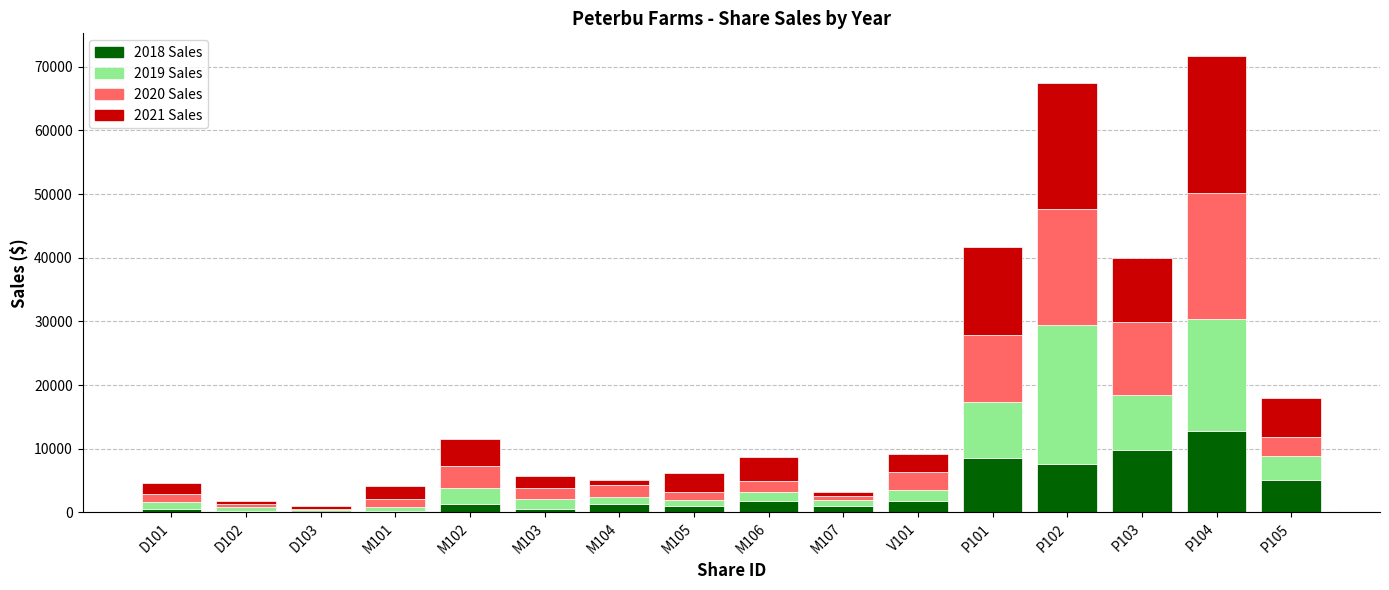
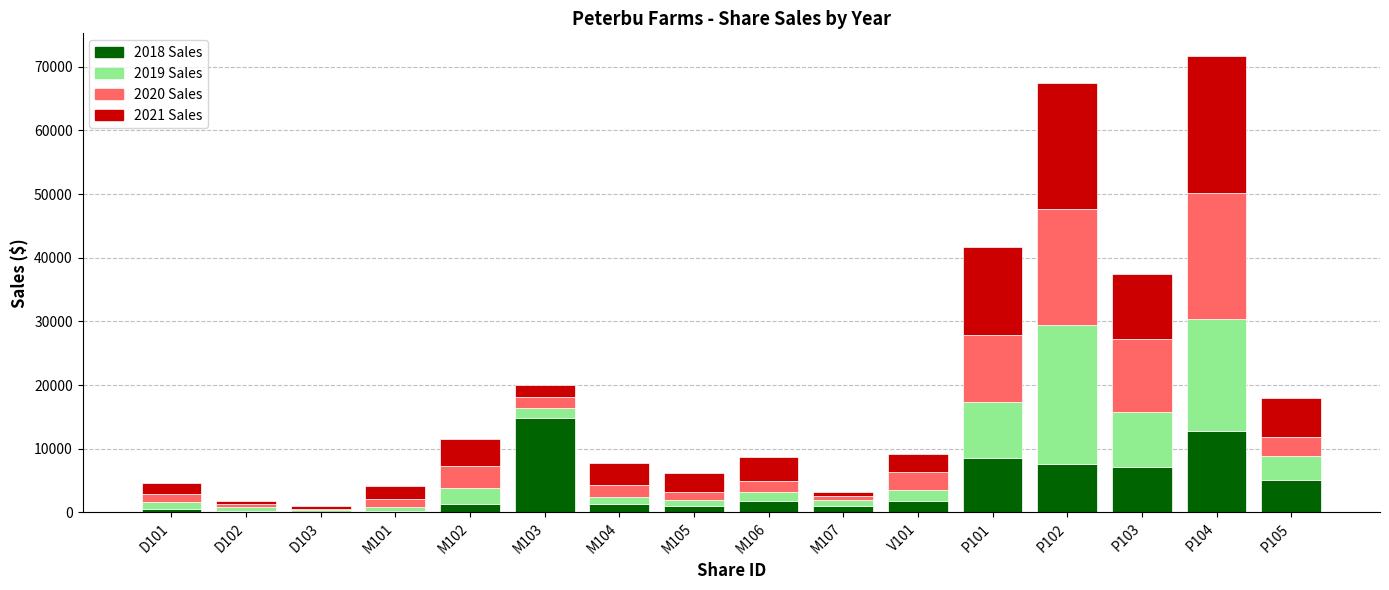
  {
    "2018 Sales": {
      "D101": 1000,
      "M102": 1000,
-     "M103": 1000,
+     "M103": 15000,
      "M104": 1000,
      "M105": 1000,
      "M106": 2000,
      "M107": 1000,
      "V101": 2000,
      "P101": 8000,
      "P102": 8000,
-     "P103": 10000,
+     "P103": 7000,
      "P104": 13000,
      "P105": 5000
    },
    "2019 Sales": {
      "D101": 1000,
      "D102": 1000,
      "M101": 1000,
      "M102": 3000,
      "M103": 2000,
      "M104": 1000,
      "M105": 1000,
      "M106": 1000,
      "M107": 1000,
      "V101": 2000,
      "P101": 9000,
      "P102": 22000,
      "P103": 9000,
      "P104": 18000,
      "P105": 4000
    },
    "2020 Sales": {
      "D101": 1000,
      "D102": 0,
      "M101": 1000,
      "M102": 3000,
      "M103": 2000,
      "M104": 2000,
      "M105": 1000,
      "M106": 2000,
      "M107": 1000,
      "V101": 3000,
      "P101": 11000,
      "P102": 18000,
      "P103": 11000,
      "P104": 20000,
      "P105": 3000
    },
    "2021 Sales": {
      "D101": 2000,
      "D102": 0,
      "M101": 2000,
      "M102": 4000,
      "M103": 2000,
-     "M104": 1000,
+     "M104": 4000,
      "M105": 3000,
      "M106": 4000,
      "M107": 1000,
      "V101": 3000,
      "P101": 14000,
      "P102": 20000,
      "P103": 10000,
      "P104": 21000,
      "P105": 6000
    }
  }
